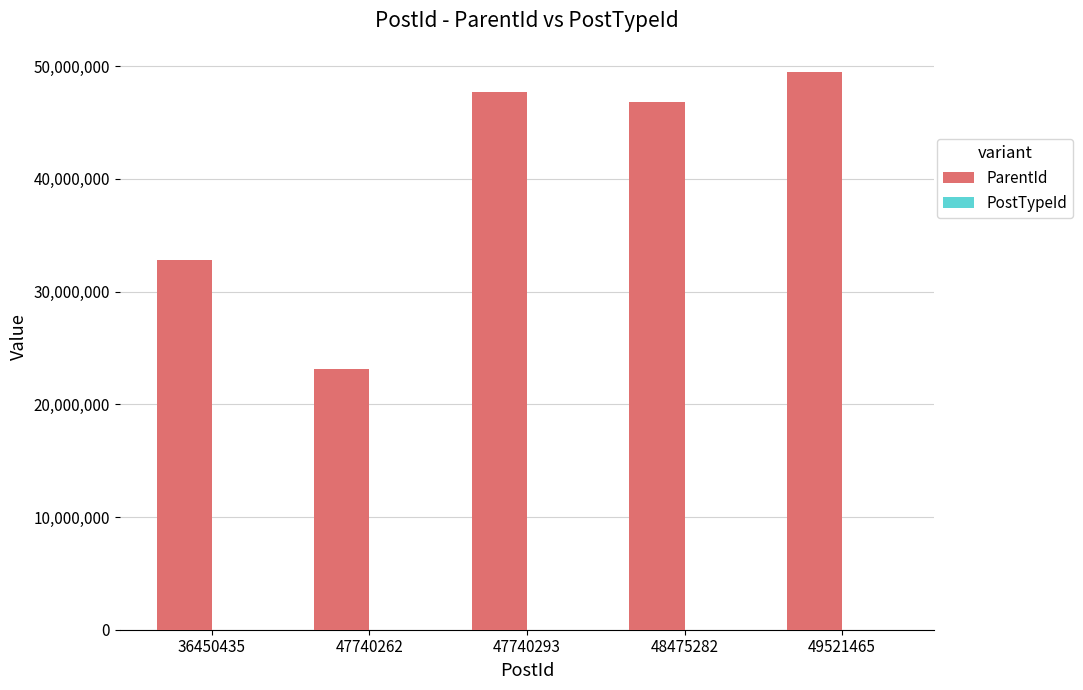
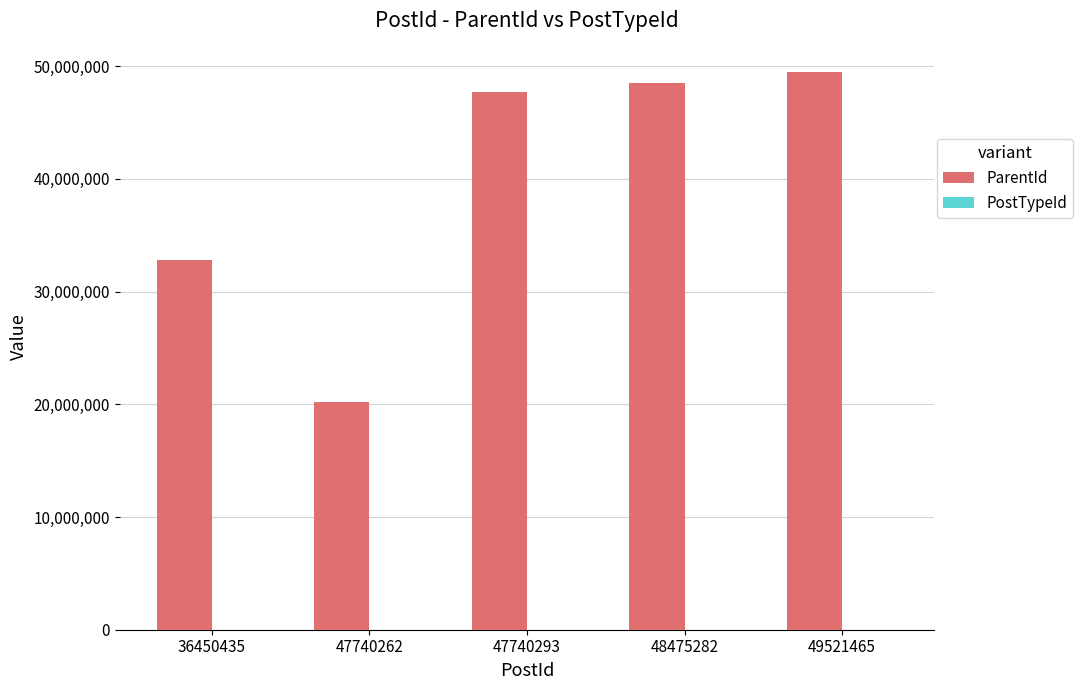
  {
    "ParentId": {
      "36450435": "32,800,000",
-     "47740262": "23,100,000",
+     "47740262": "20,200,000",
      "47740293": "47,700,000",
-     "48475282": "46,800,000",
+     "48475282": "48,500,000",
      "49521465": "49,500,000"
    }
  }
